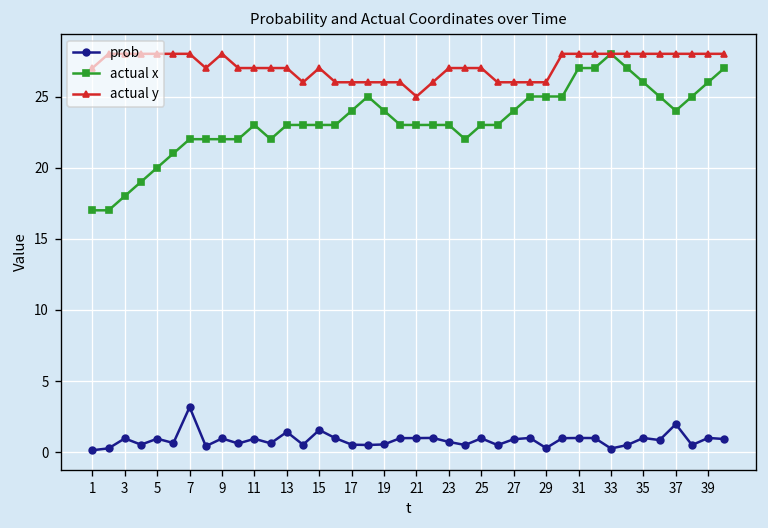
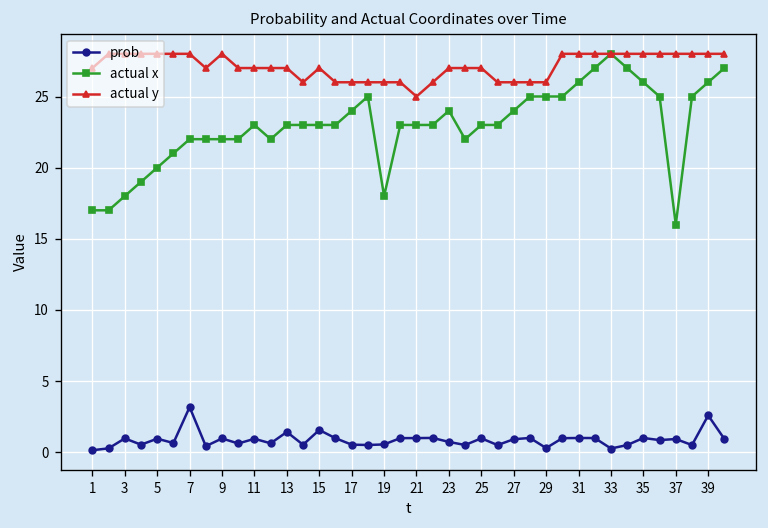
  {
    "prob": {
      "1": 0.1,
      "3": 1.0,
      "5": 0.9,
      "7": 3.2,
      "9": 1.0,
      "11": 0.9,
      "13": 1.4,
      "15": 1.6,
      "17": 0.5,
      "19": 0.5,
      "21": 1.0,
      "23": 0.7,
      "25": 1.0,
      "27": 0.9,
      "29": 0.3,
      "31": 1.0,
      "33": 0.3,
      "35": 1.0,
-     "37": 2.0,
-     "39": 1.0
+     "37": 0.9,
+     "39": 2.6
    },
    "actual x": {
      "1": 17,
      "3": 18,
      "5": 20,
      "7": 22,
      "9": 22,
      "11": 23,
      "13": 23,
      "15": 23,
      "17": 24,
-     "19": 24,
+     "19": 18,
      "21": 23,
-     "23": 23,
+     "23": 24,
      "25": 23,
      "27": 24,
      "29": 25,
-     "31": 27,
+     "31": 26,
      "35": 26,
-     "37": 24,
+     "37": 16,
      "39": 26
    },
    "actual y": {
      "7": 28.0,
      "9": 28.0,
      "11": 27.0,
      "13": 27.0,
      "15": 27.0,
      "17": 26.0,
      "19": 26.0,
      "21": 25.0,
      "23": 27.0,
      "25": 27.0,
      "27": 26.0,
      "29": 26.0,
      "31": 28.0,
      "35": 28.0,
      "37": 28.0,
      "39": 28.0
    }
  }
